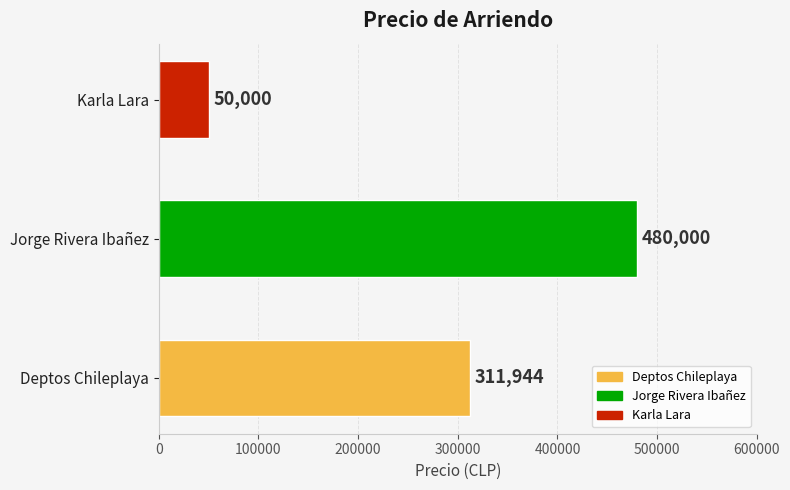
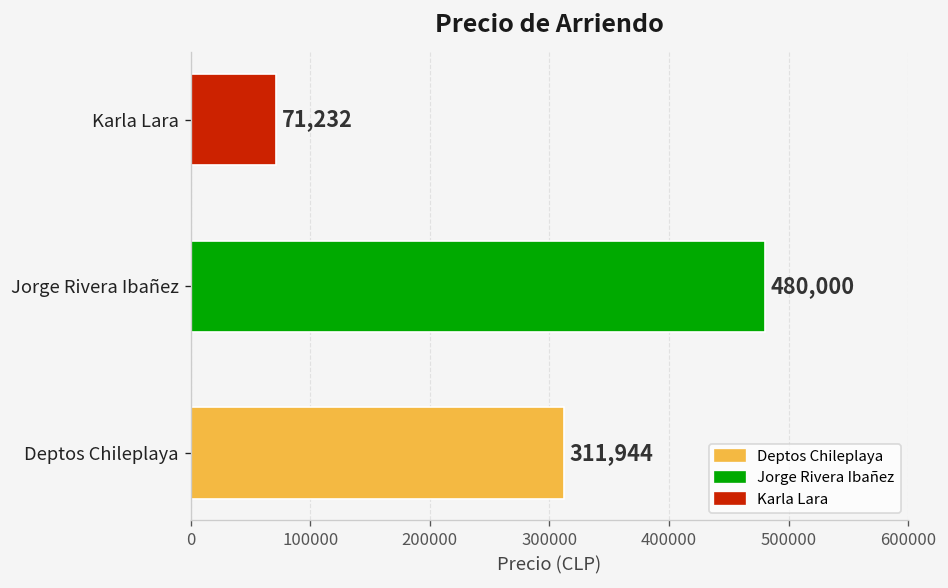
  {
-   "Karla Lara": "50,000",
+   "Karla Lara": "71,232",
    "Jorge Rivera Ibañez": "480,000",
    "Deptos Chileplaya": "311,944"
  }
